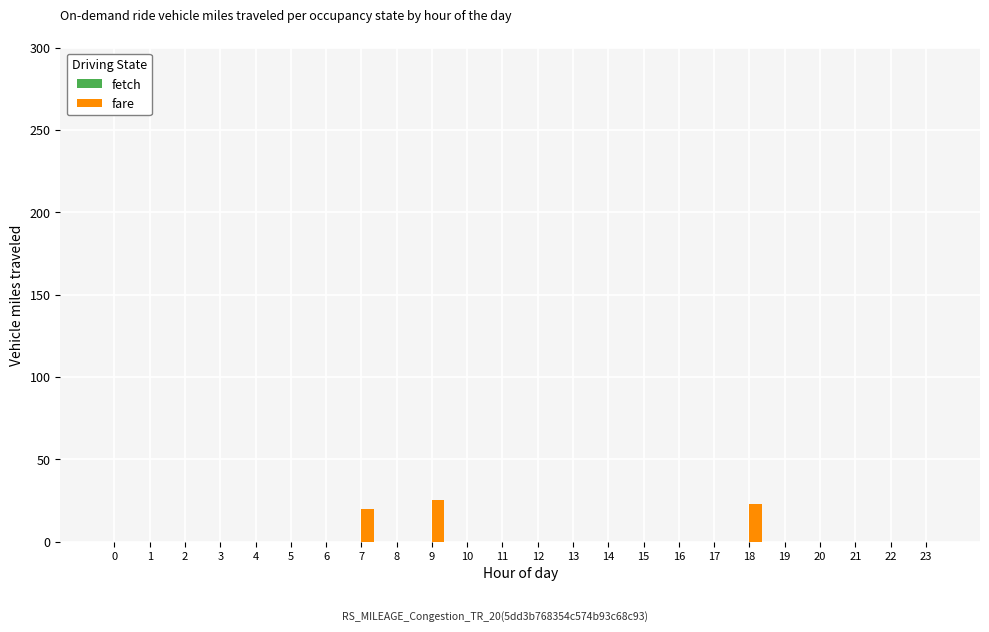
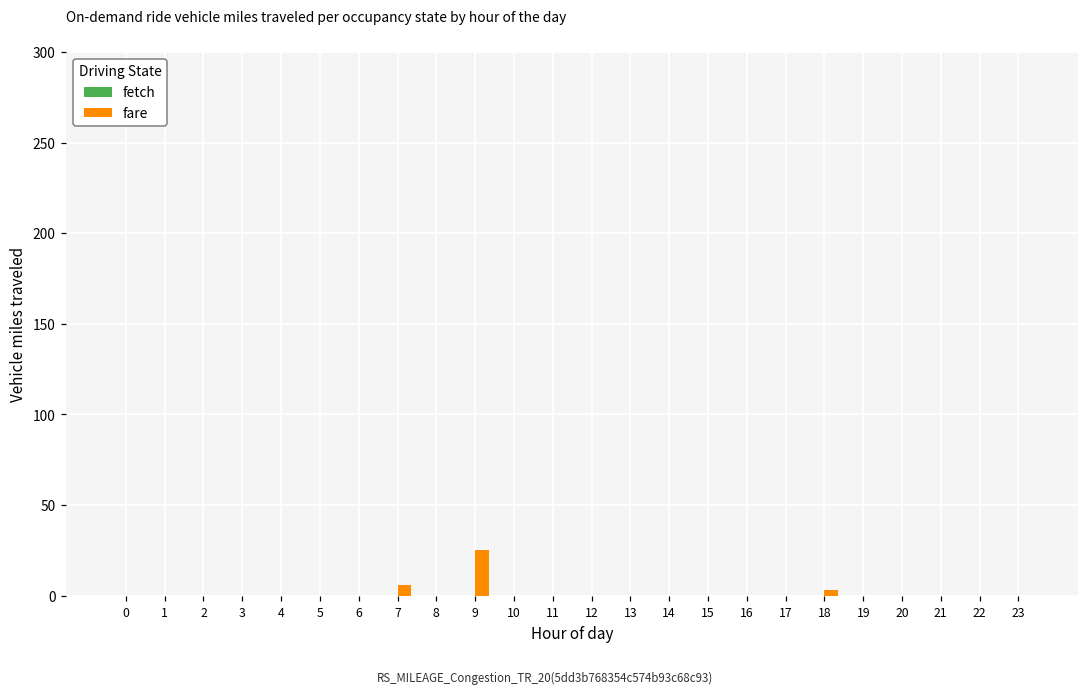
  {
    "fetch": {
      "0": 0,
      "1": 0,
      "2": 0,
      "3": 0,
      "4": 0,
      "5": 0,
      "6": 0,
      "7": 0,
      "8": 0,
      "9": 0,
      "10": 0,
      "11": 0,
      "12": 0,
      "13": 0,
      "14": 0,
      "15": 0,
      "16": 0,
      "17": 0,
      "18": 0,
      "19": 0,
      "20": 0,
      "21": 0,
      "22": 0,
      "23": 0
    },
    "fare": {
      "0": 0,
      "1": 0,
      "2": 0,
      "3": 0,
      "4": 0,
      "5": 0,
      "6": 0,
-     "7": 20,
+     "7": 6,
      "8": 0,
      "9": 25,
      "10": 0,
      "11": 0,
      "12": 0,
      "13": 0,
      "14": 0,
      "15": 0,
      "16": 0,
      "17": 0,
-     "18": 23,
+     "18": 3,
      "19": 0,
      "20": 0,
      "21": 0,
      "22": 0,
      "23": 0
    }
  }
